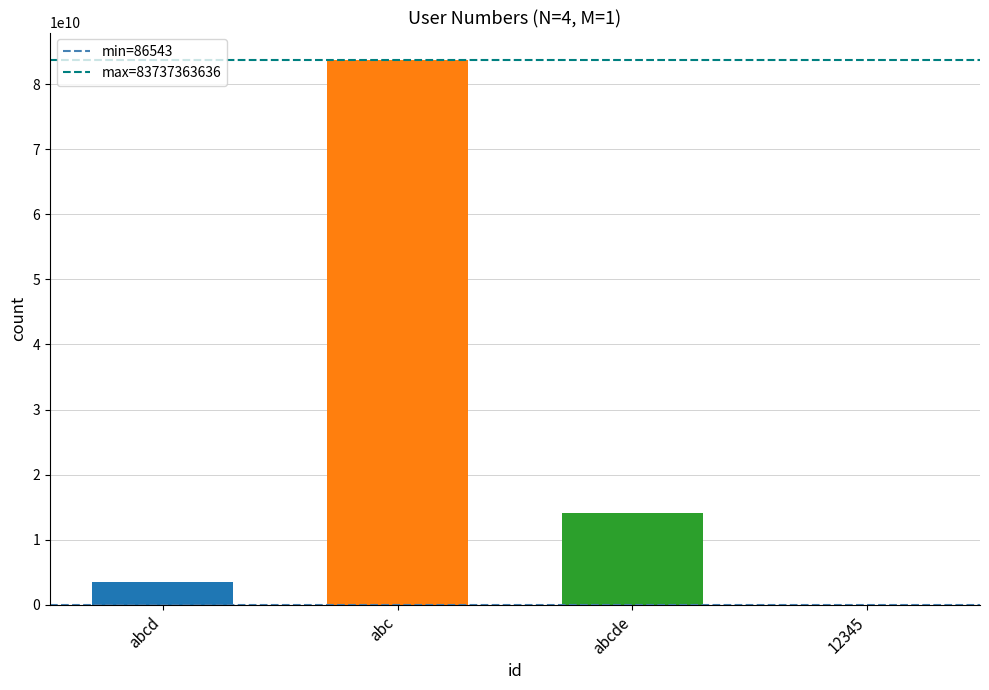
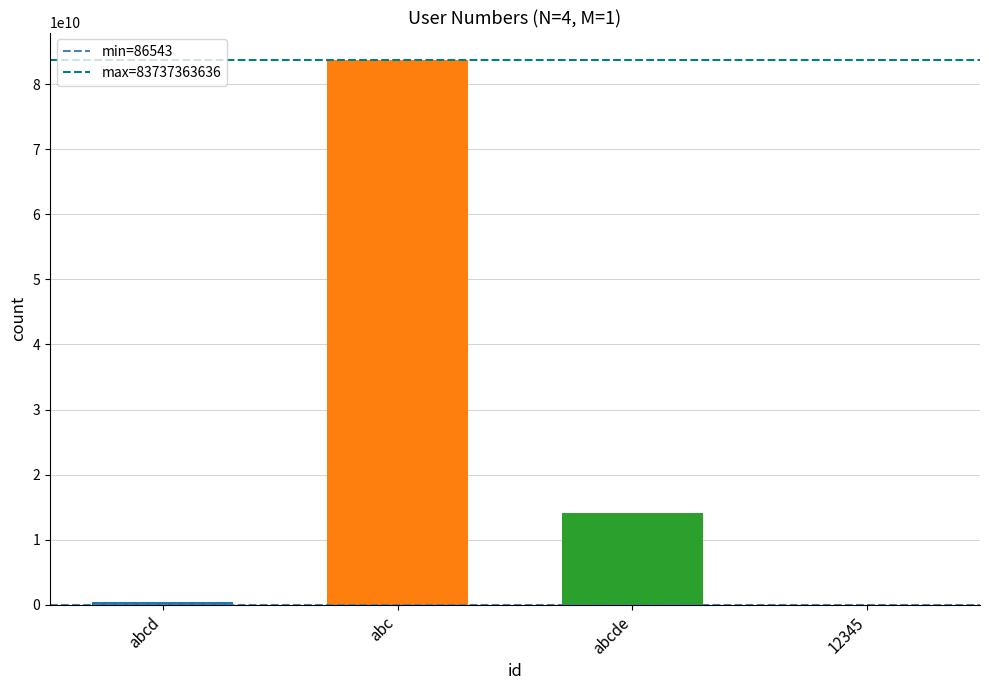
  {
-   "abcd": 3000000000,
+   "abcd": 0,
    "abc": 84000000000,
    "abcde": 14000000000
  }
